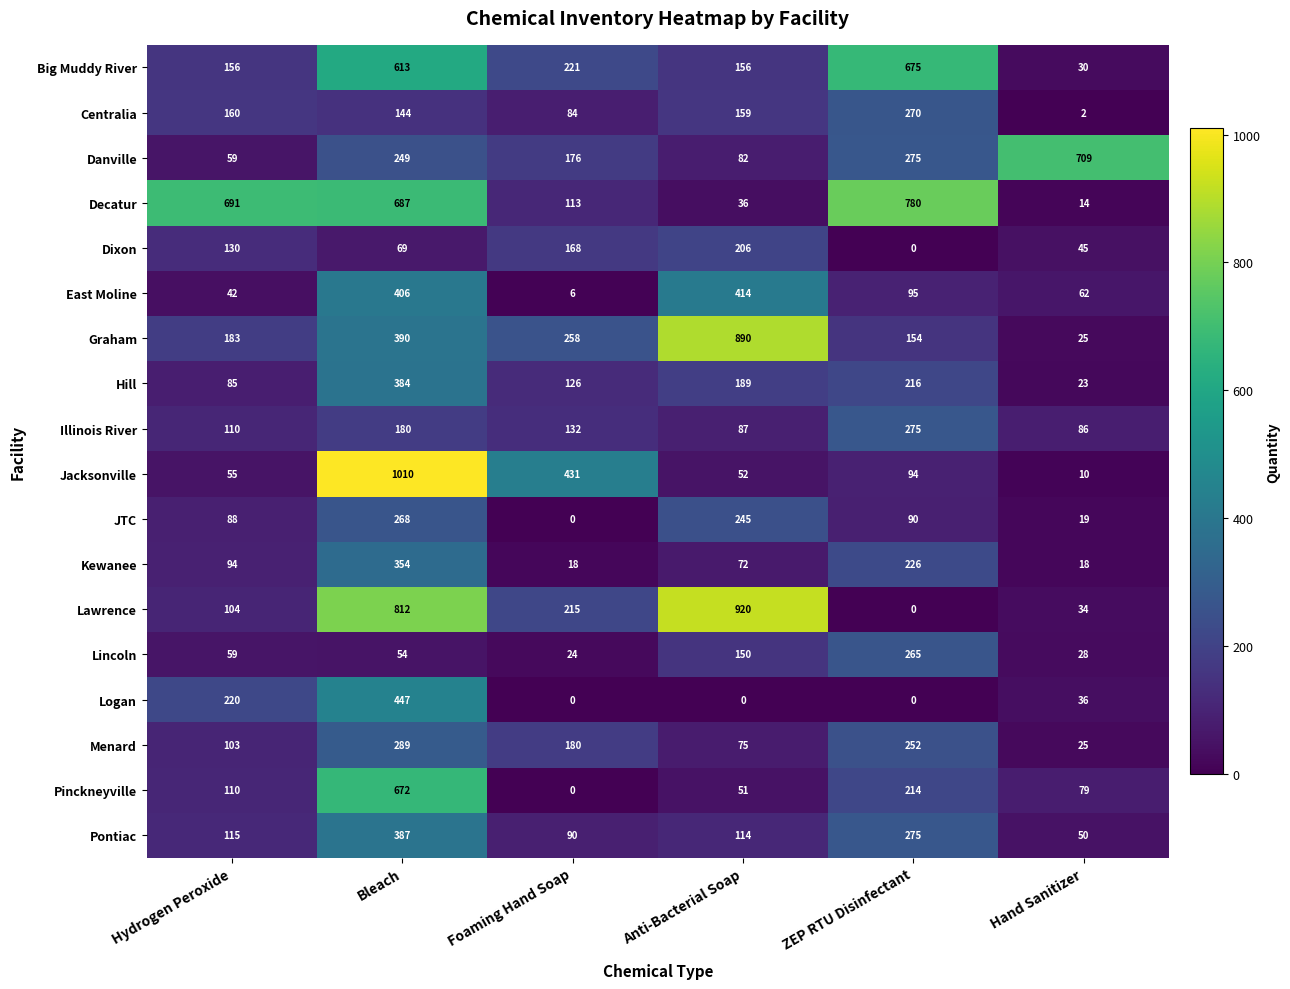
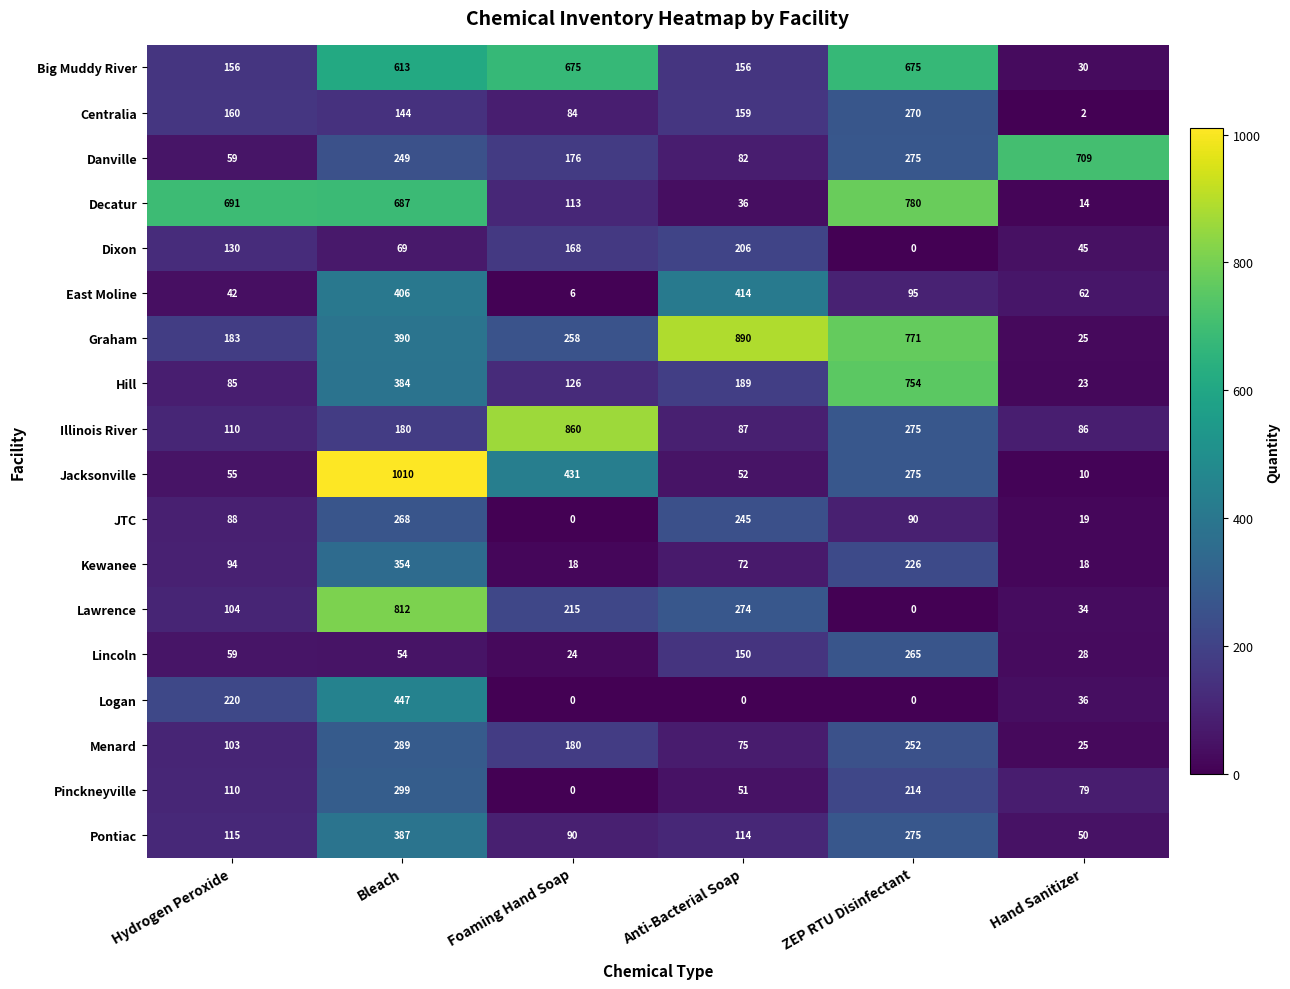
  {
    "Big Muddy River": {
      "Hydrogen Peroxide": 156,
      "Bleach": 613,
-     "Foaming Hand Soap": 221,
+     "Foaming Hand Soap": 675,
      "Anti-Bacterial Soap": 156,
      "ZEP RTU Disinfectant": 675,
      "Hand Sanitizer": 30
    },
    "Centralia": {
      "Hydrogen Peroxide": 160,
      "Bleach": 144,
      "Foaming Hand Soap": 84,
      "Anti-Bacterial Soap": 159,
      "ZEP RTU Disinfectant": 270,
      "Hand Sanitizer": 2
    },
    "Danville": {
      "Hydrogen Peroxide": 59,
      "Bleach": 249,
      "Foaming Hand Soap": 176,
      "Anti-Bacterial Soap": 82,
      "ZEP RTU Disinfectant": 275,
      "Hand Sanitizer": 709
    },
    "Decatur": {
      "Hydrogen Peroxide": 691,
      "Bleach": 687,
      "Foaming Hand Soap": 113,
      "Anti-Bacterial Soap": 36,
      "ZEP RTU Disinfectant": 780,
      "Hand Sanitizer": 14
    },
    "Dixon": {
      "Hydrogen Peroxide": 130,
      "Bleach": 69,
      "Foaming Hand Soap": 168,
      "Anti-Bacterial Soap": 206,
      "ZEP RTU Disinfectant": 0,
      "Hand Sanitizer": 45
    },
    "East Moline": {
      "Hydrogen Peroxide": 42,
      "Bleach": 406,
      "Foaming Hand Soap": 6,
      "Anti-Bacterial Soap": 414,
      "ZEP RTU Disinfectant": 95,
      "Hand Sanitizer": 62
    },
    "Graham": {
      "Hydrogen Peroxide": 183,
      "Bleach": 390,
      "Foaming Hand Soap": 258,
      "Anti-Bacterial Soap": 890,
-     "ZEP RTU Disinfectant": 154,
+     "ZEP RTU Disinfectant": 771,
      "Hand Sanitizer": 25
    },
    "Hill": {
      "Hydrogen Peroxide": 85,
      "Bleach": 384,
      "Foaming Hand Soap": 126,
      "Anti-Bacterial Soap": 189,
-     "ZEP RTU Disinfectant": 216,
+     "ZEP RTU Disinfectant": 754,
      "Hand Sanitizer": 23
    },
    "Illinois River": {
      "Hydrogen Peroxide": 110,
      "Bleach": 180,
-     "Foaming Hand Soap": 132,
+     "Foaming Hand Soap": 860,
      "Anti-Bacterial Soap": 87,
      "ZEP RTU Disinfectant": 275,
      "Hand Sanitizer": 86
    },
    "Jacksonville": {
      "Hydrogen Peroxide": 55,
      "Bleach": 1010,
      "Foaming Hand Soap": 431,
      "Anti-Bacterial Soap": 52,
-     "ZEP RTU Disinfectant": 94,
+     "ZEP RTU Disinfectant": 275,
      "Hand Sanitizer": 10
    },
    "JTC": {
      "Hydrogen Peroxide": 88,
      "Bleach": 268,
      "Foaming Hand Soap": 0,
      "Anti-Bacterial Soap": 245,
      "ZEP RTU Disinfectant": 90,
      "Hand Sanitizer": 19
    },
    "Kewanee": {
      "Hydrogen Peroxide": 94,
      "Bleach": 354,
      "Foaming Hand Soap": 18,
      "Anti-Bacterial Soap": 72,
      "ZEP RTU Disinfectant": 226,
      "Hand Sanitizer": 18
    },
    "Lawrence": {
      "Hydrogen Peroxide": 104,
      "Bleach": 812,
      "Foaming Hand Soap": 215,
-     "Anti-Bacterial Soap": 920,
+     "Anti-Bacterial Soap": 274,
      "ZEP RTU Disinfectant": 0,
      "Hand Sanitizer": 34
    },
    "Lincoln": {
      "Hydrogen Peroxide": 59,
      "Bleach": 54,
      "Foaming Hand Soap": 24,
      "Anti-Bacterial Soap": 150,
      "ZEP RTU Disinfectant": 265,
      "Hand Sanitizer": 28
    },
    "Logan": {
      "Hydrogen Peroxide": 220,
      "Bleach": 447,
      "Foaming Hand Soap": 0,
      "Anti-Bacterial Soap": 0,
      "ZEP RTU Disinfectant": 0,
      "Hand Sanitizer": 36
    },
    "Menard": {
      "Hydrogen Peroxide": 103,
      "Bleach": 289,
      "Foaming Hand Soap": 180,
      "Anti-Bacterial Soap": 75,
      "ZEP RTU Disinfectant": 252,
      "Hand Sanitizer": 25
    },
    "Pinckneyville": {
      "Hydrogen Peroxide": 110,
-     "Bleach": 672,
+     "Bleach": 299,
      "Foaming Hand Soap": 0,
      "Anti-Bacterial Soap": 51,
      "ZEP RTU Disinfectant": 214,
      "Hand Sanitizer": 79
    },
    "Pontiac": {
      "Hydrogen Peroxide": 115,
      "Bleach": 387,
      "Foaming Hand Soap": 90,
      "Anti-Bacterial Soap": 114,
      "ZEP RTU Disinfectant": 275,
      "Hand Sanitizer": 50
    }
  }
